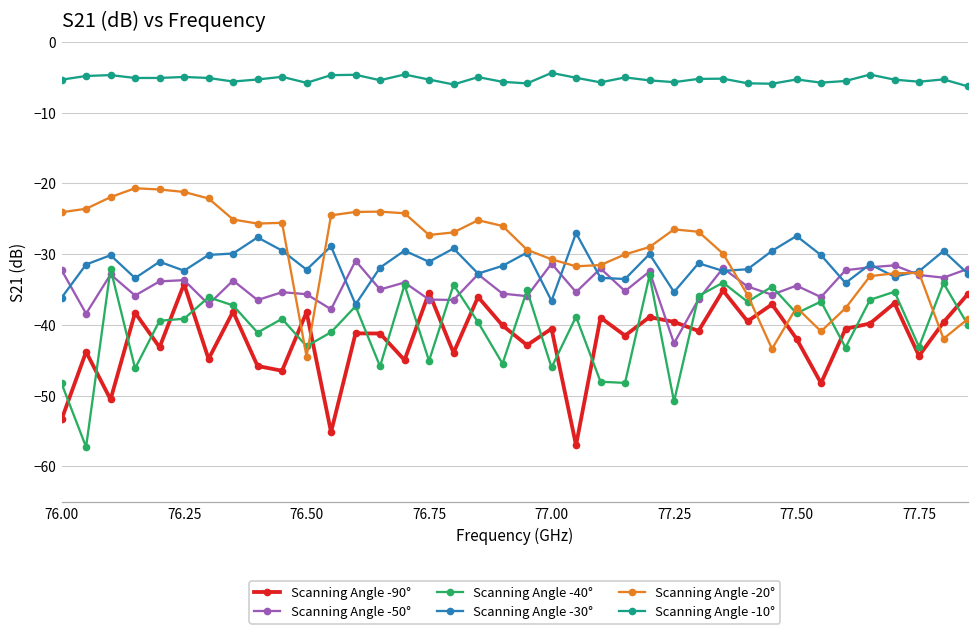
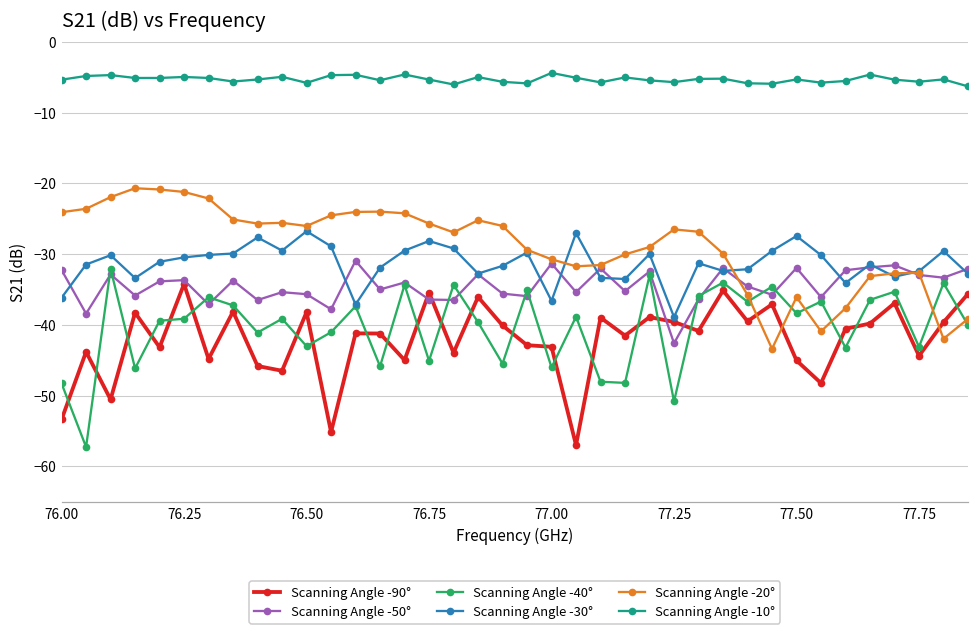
  {
    "Scanning Angle -90°": {
      "76.00": -53,
      "76.25": -34,
      "76.50": -38,
      "76.75": -35,
-     "77.00": -41,
+     "77.00": -43,
      "77.25": -40,
-     "77.50": -42,
+     "77.50": -45,
      "77.75": -44
    },
    "Scanning Angle -50°": {
      "76.00": -32,
      "76.25": -34,
      "76.50": -36,
      "76.75": -36,
      "77.00": -31,
      "77.25": -43,
-     "77.50": -34
+     "77.50": -32
    },
    "Scanning Angle -30°": {
      "76.00": -36,
-     "76.25": -32,
-     "76.50": -32,
-     "76.75": -31,
+     "76.25": -30,
+     "76.50": -27,
+     "76.75": -28,
      "77.00": -37,
-     "77.25": -35,
+     "77.25": -39,
      "77.50": -27
    },
    "Scanning Angle -20°": {
      "76.00": -24,
      "76.25": -21,
-     "76.50": -44,
-     "76.75": -27,
+     "76.50": -26,
+     "76.75": -26,
      "77.00": -31,
      "77.25": -26,
-     "77.50": -38
+     "77.50": -36
    }
  }
